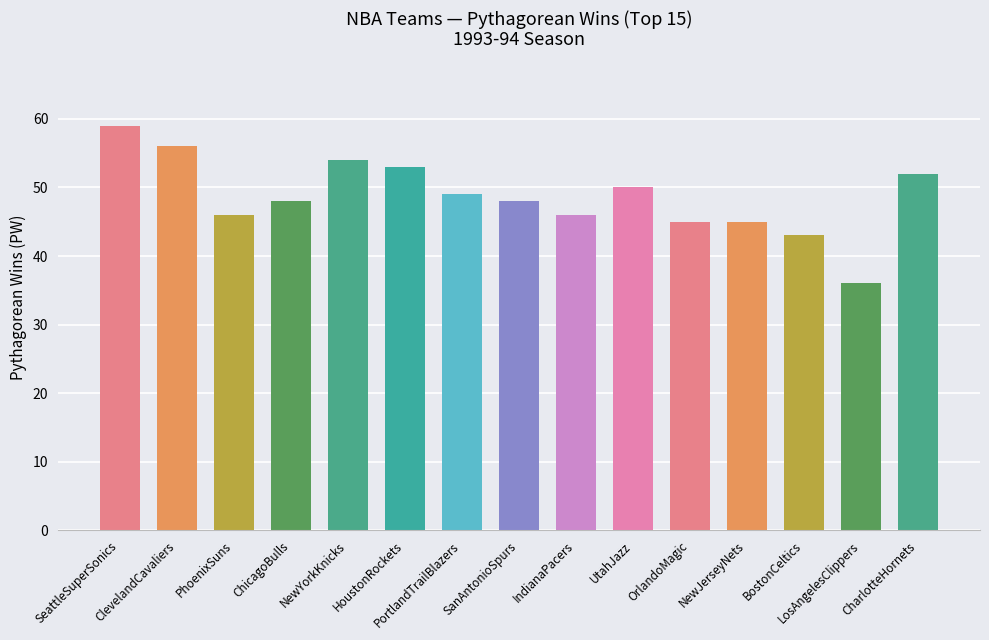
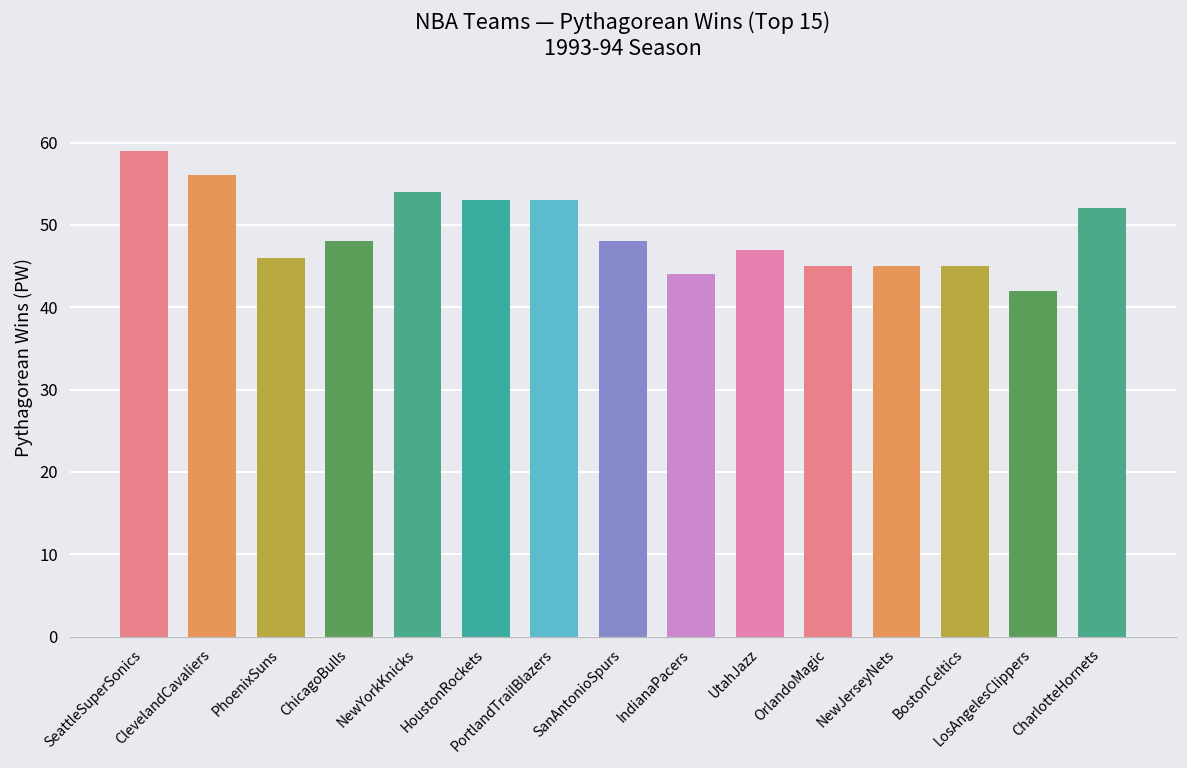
  {
    "SeattleSuperSonics": 59,
    "ClevelandCavaliers": 56,
    "PhoenixSuns": 46,
    "ChicagoBulls": 48,
    "NewYorkKnicks": 54,
    "HoustonRockets": 53,
-   "PortlandTrailBlazers": 49,
+   "PortlandTrailBlazers": 53,
    "SanAntonioSpurs": 48,
-   "IndianaPacers": 46,
-   "UtahJazz": 50,
+   "IndianaPacers": 44,
+   "UtahJazz": 47,
    "OrlandoMagic": 45,
    "NewJerseyNets": 45,
-   "BostonCeltics": 43,
-   "LosAngelesClippers": 36,
+   "BostonCeltics": 45,
+   "LosAngelesClippers": 42,
    "CharlotteHornets": 52
  }
